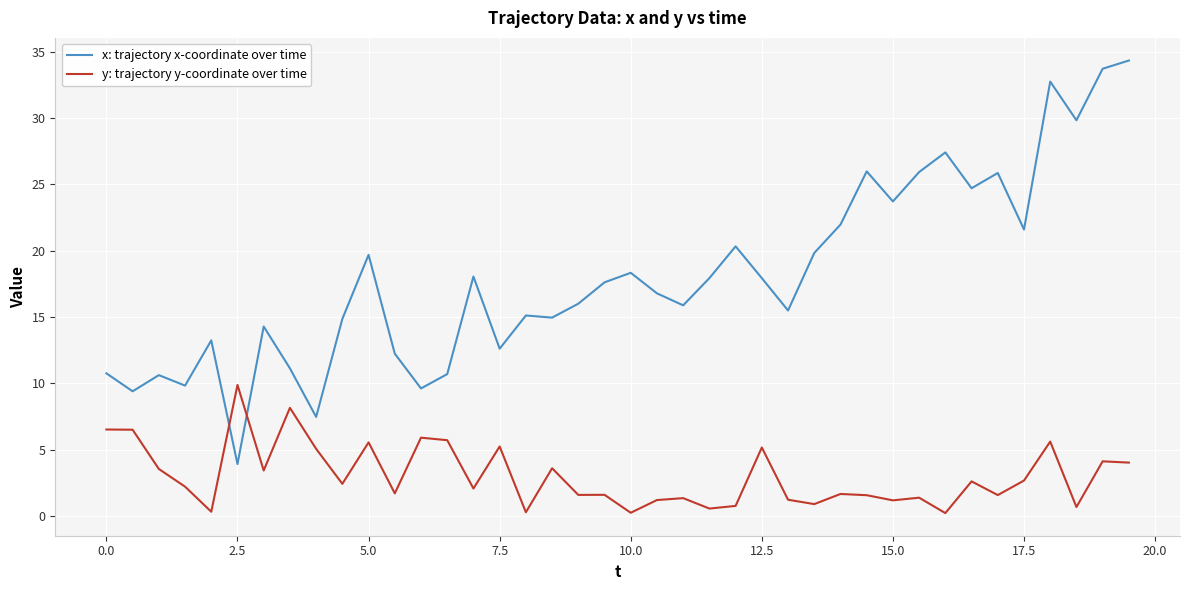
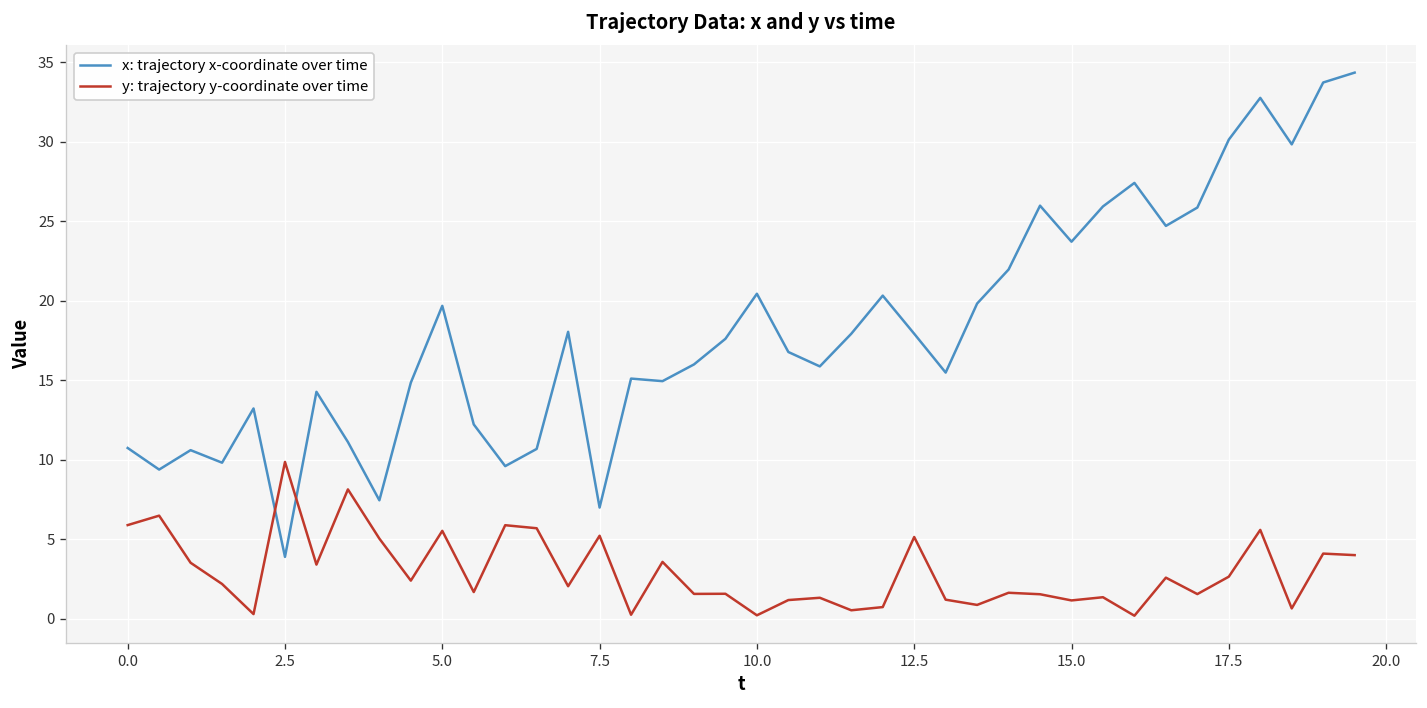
  {
    "x: trajectory x-coordinate over time": {
      "0.0": 10.7,
      "2.5": 3.9,
      "5.0": 19.7,
-     "7.5": 12.6,
-     "10.0": 18.3,
+     "7.5": 7.0,
+     "10.0": 20.4,
      "12.5": 17.9,
      "15.0": 23.7,
-     "17.5": 21.6
+     "17.5": 30.1
    },
    "y: trajectory y-coordinate over time": {
-     "0.0": 6.5,
+     "0.0": 5.9,
      "2.5": 9.9,
      "5.0": 5.5,
      "7.5": 5.2,
      "10.0": 0.2,
      "12.5": 5.2,
      "15.0": 1.2,
      "17.5": 2.7
    }
  }
